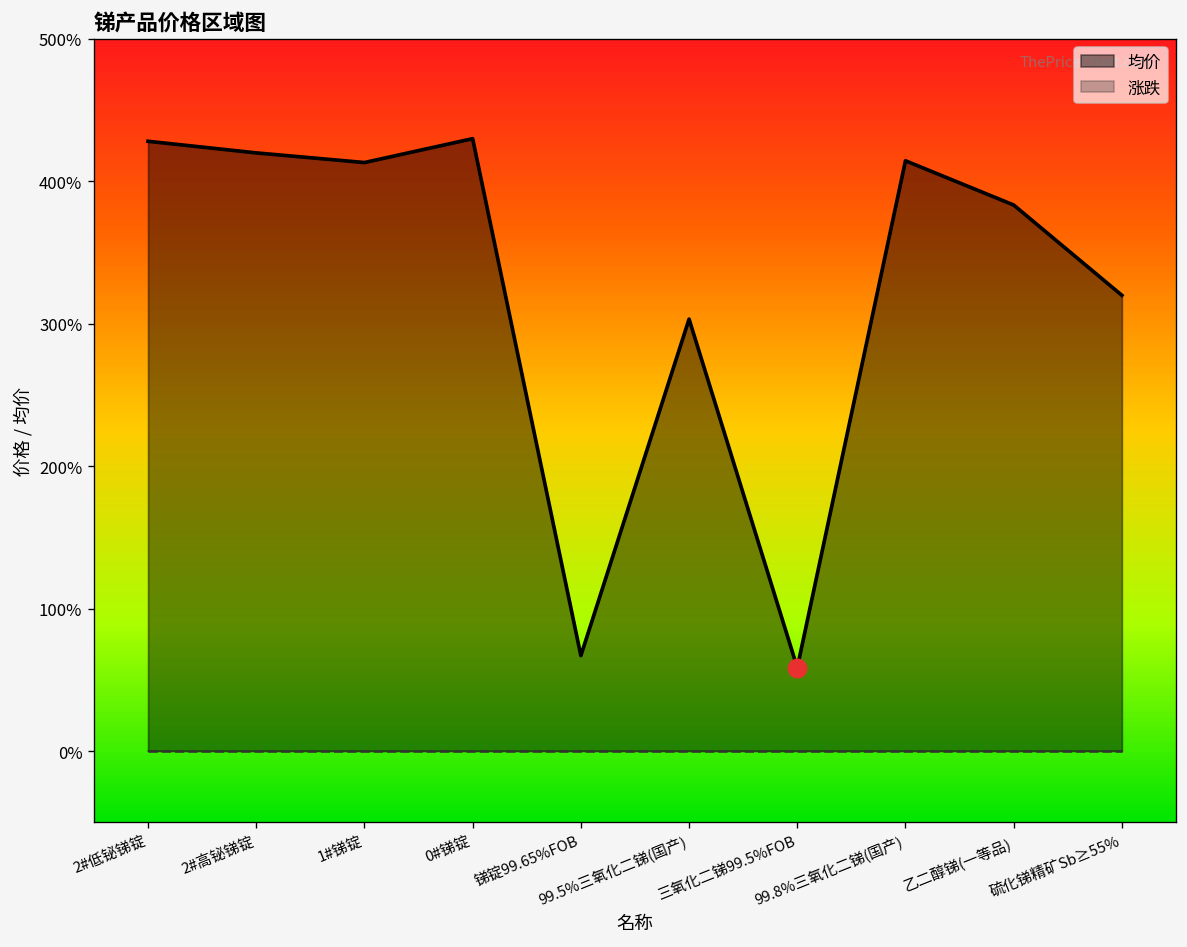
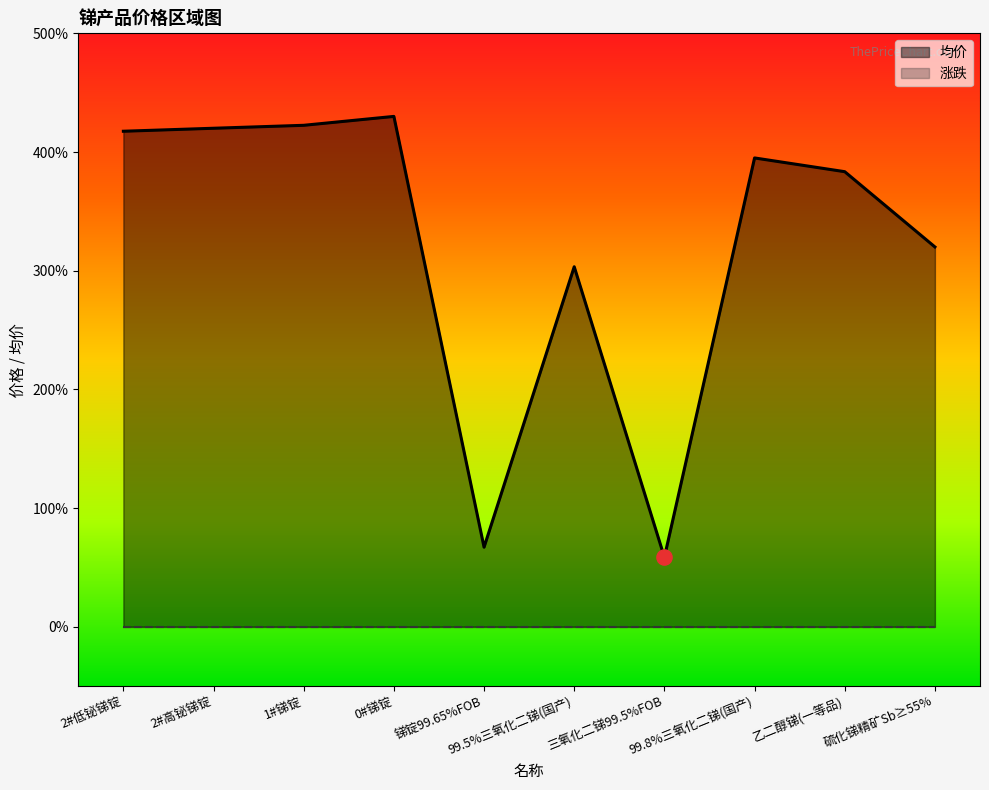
  {
    "均价": {
-     "2#低铋锑锭": "428%",
+     "2#低铋锑锭": "418%",
      "2#高铋锑锭": "420%",
-     "1#锑锭": "413%",
+     "1#锑锭": "423%",
      "0#锑锭": "430%",
      "锑锭99.65%FOB": "67%",
      "99.5%三氧化二锑(国产)": "303%",
-     "99.8%三氧化二锑(国产)": "414%",
+     "99.8%三氧化二锑(国产)": "395%",
      "乙二醇锑(一等品)": "383%",
      "硫化锑精矿Sb≥55%": "320%"
    },
    "涨跌": {
      "2#低铋锑锭": "0%",
      "2#高铋锑锭": "0%",
      "1#锑锭": "0%",
      "0#锑锭": "0%",
      "锑锭99.65%FOB": "0%",
      "99.5%三氧化二锑(国产)": "0%",
      "三氧化二锑99.5%FOB": "0%",
      "99.8%三氧化二锑(国产)": "0%",
      "乙二醇锑(一等品)": "0%",
      "硫化锑精矿Sb≥55%": "0%"
    }
  }
